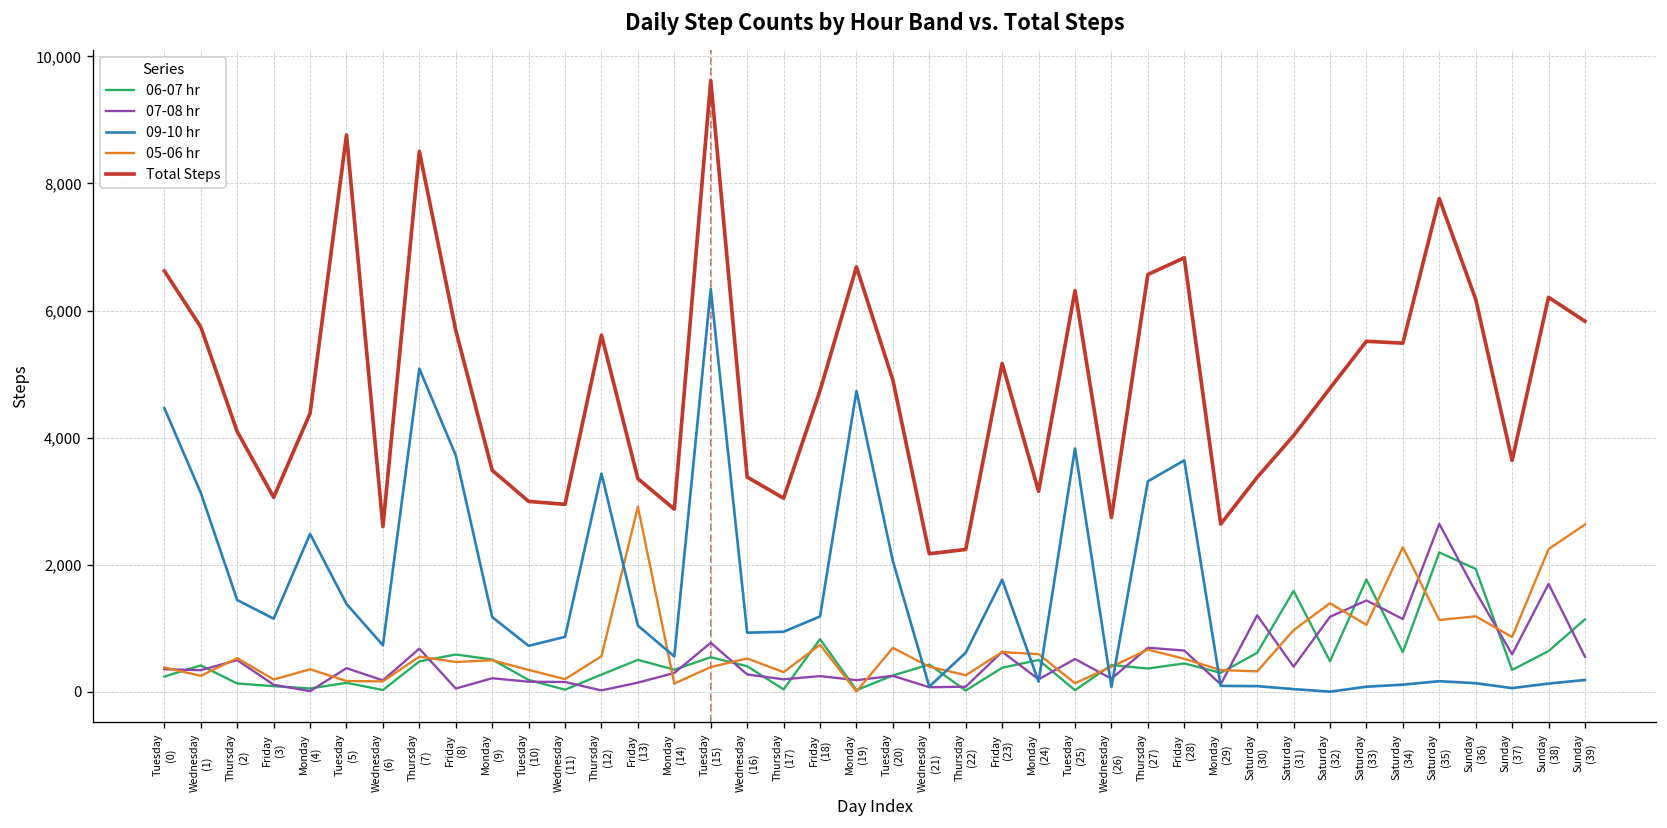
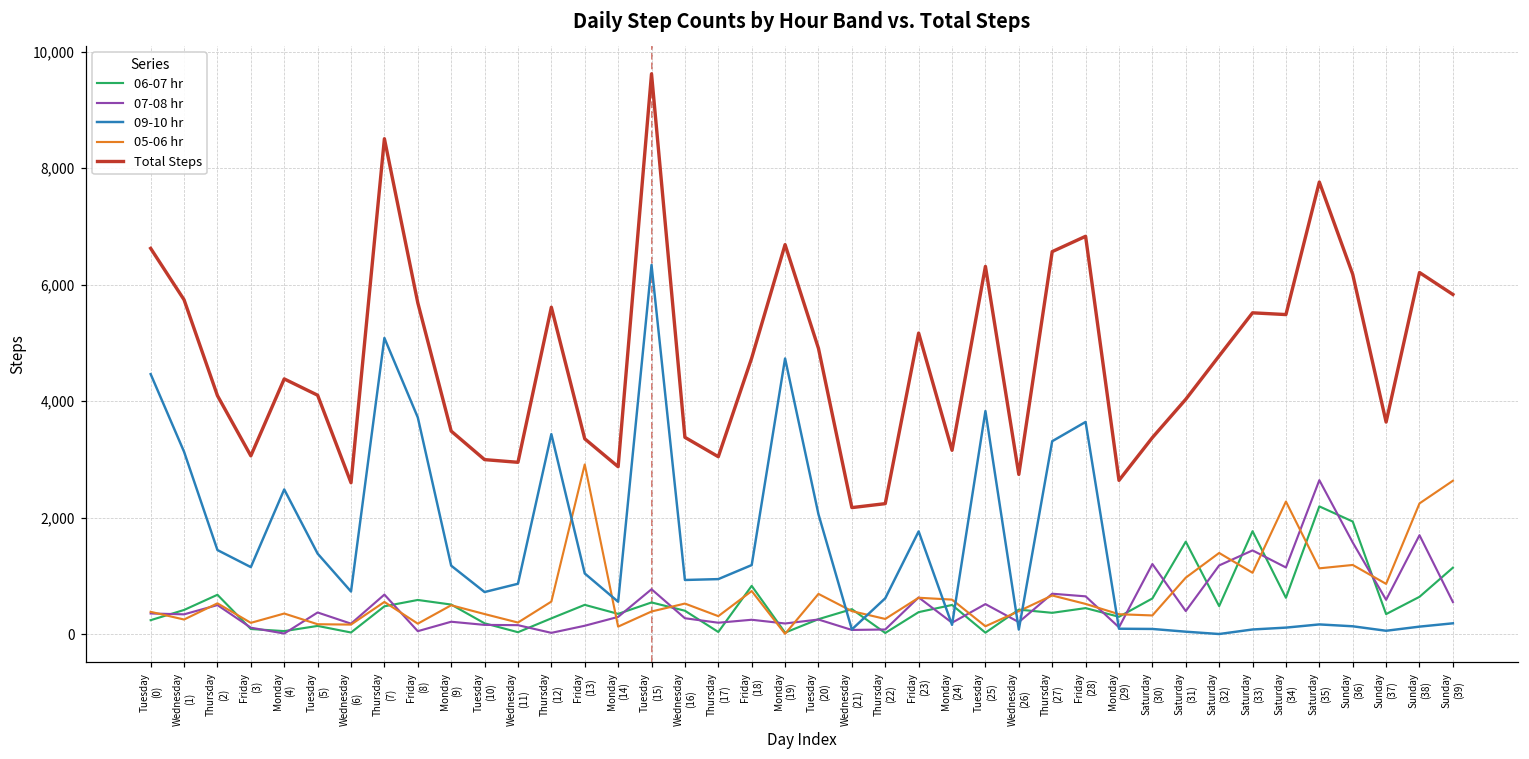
  {
    "06-07 hr": {
      "Tuesday (0)": "200",
      "Wednesday (1)": "400",
-     "Thursday (2)": "100",
+     "Thursday (2)": "700",
      "Wednesday (6)": "0",
      "Thursday (7)": "500",
      "Friday (8)": "600",
      "Wednesday (11)": "0",
      "Thursday (12)": "300",
      "Friday (13)": "500",
      "Monday (14)": "300",
      "Tuesday (15)": "500",
      "Wednesday (16)": "400",
      "Thursday (17)": "0",
      "Friday (18)": "800",
      "Thursday (22)": "0",
      "Friday (23)": "400",
      "Monday (24)": "500",
      "Tuesday (25)": "0",
      "Thursday (27)": "400",
      "Friday (28)": "400",
      "Saturday (30)": "600",
      "Saturday (31)": "1,600",
      "Saturday (32)": "500",
      "Saturday (33)": "1,800",
      "Saturday (34)": "600",
      "Saturday (35)": "2,200",
      "Sunday (36)": "1,900",
      "Sunday (37)": "300",
      "Sunday (38)": "600",
      "Sunday (39)": "1,100"
    },
    "07-08 hr": {
      "Wednesday (1)": "300",
      "Tuesday (5)": "400",
      "Thursday (7)": "700",
      "Friday (8)": "0",
      "Monday (9)": "200",
      "Thursday (12)": "0",
      "Friday (13)": "100",
      "Monday (14)": "300",
      "Tuesday (15)": "800",
      "Wednesday (16)": "300",
      "Thursday (17)": "200",
      "Friday (18)": "200",
      "Monday (19)": "200",
      "Thursday (22)": "100",
      "Tuesday (25)": "500",
      "Wednesday (26)": "200",
      "Friday (28)": "600",
      "Saturday (30)": "1,200",
      "Saturday (31)": "400",
      "Saturday (32)": "1,200",
      "Saturday (33)": "1,400",
      "Saturday (34)": "1,100",
      "Saturday (35)": "2,600",
      "Sunday (36)": "1,600",
      "Sunday (37)": "600",
      "Sunday (38)": "1,700",
      "Sunday (39)": "500"
    },
    "09-10 hr": {
      "Tuesday (0)": "4,500",
      "Wednesday (1)": "3,100",
      "Thursday (2)": "1,400",
      "Friday (3)": "1,100",
      "Monday (4)": "2,500",
      "Tuesday (5)": "1,400",
      "Wednesday (6)": "700",
      "Thursday (7)": "5,100",
      "Friday (8)": "3,700",
      "Monday (9)": "1,200",
      "Tuesday (10)": "700",
      "Wednesday (11)": "900",
      "Thursday (12)": "3,400",
      "Friday (13)": "1,000",
      "Monday (14)": "600",
      "Tuesday (15)": "6,300",
      "Wednesday (16)": "900",
      "Thursday (17)": "900",
      "Friday (18)": "1,200",
      "Monday (19)": "4,700",
      "Tuesday (20)": "2,100",
      "Thursday (22)": "600",
      "Friday (23)": "1,800",
      "Tuesday (25)": "3,800",
      "Wednesday (26)": "100",
      "Thursday (27)": "3,300",
      "Friday (28)": "3,600",
      "Saturday (30)": "100",
      "Saturday (31)": "0",
      "Saturday (32)": "0",
      "Saturday (33)": "100",
      "Saturday (34)": "100",
      "Saturday (35)": "200",
      "Sunday (36)": "100",
      "Sunday (37)": "100",
      "Sunday (38)": "100",
      "Sunday (39)": "200"
    },
    "05-06 hr": {
      "Wednesday (1)": "200",
      "Friday (3)": "200",
      "Monday (4)": "400",
      "Thursday (7)": "600",
-     "Friday (8)": "500",
+     "Friday (8)": "200",
      "Tuesday (10)": "300",
      "Thursday (12)": "600",
      "Friday (13)": "2,900",
      "Monday (14)": "100",
      "Tuesday (15)": "400",
      "Wednesday (16)": "500",
      "Thursday (17)": "300",
      "Friday (18)": "700",
      "Tuesday (20)": "700",
      "Thursday (22)": "300",
      "Monday (24)": "600",
      "Tuesday (25)": "100",
      "Friday (28)": "500",
      "Saturday (30)": "300",
      "Saturday (31)": "1,000",
      "Saturday (32)": "1,400",
      "Saturday (33)": "1,100",
      "Saturday (34)": "2,300",
      "Saturday (35)": "1,100",
      "Sunday (36)": "1,200",
      "Sunday (37)": "900",
      "Sunday (38)": "2,200",
      "Sunday (39)": "2,600"
    },
    "Total Steps": {
      "Tuesday (0)": "6,600",
      "Wednesday (1)": "5,700",
      "Thursday (2)": "4,100",
      "Friday (3)": "3,100",
      "Monday (4)": "4,400",
-     "Tuesday (5)": "8,800",
+     "Tuesday (5)": "4,100",
      "Wednesday (6)": "2,600",
      "Thursday (7)": "8,500",
      "Friday (8)": "5,700",
      "Monday (9)": "3,500",
      "Tuesday (10)": "3,000",
      "Wednesday (11)": "2,900",
      "Thursday (12)": "5,600",
      "Friday (13)": "3,400",
      "Monday (14)": "2,900",
      "Tuesday (15)": "9,600",
      "Wednesday (16)": "3,400",
      "Thursday (17)": "3,000",
      "Friday (18)": "4,700",
      "Monday (19)": "6,700",
      "Tuesday (20)": "4,900",
      "Wednesday (21)": "2,200",
      "Thursday (22)": "2,200",
      "Friday (23)": "5,200",
      "Monday (24)": "3,200",
      "Tuesday (25)": "6,300",
      "Wednesday (26)": "2,700",
      "Thursday (27)": "6,600",
      "Friday (28)": "6,800",
      "Monday (29)": "2,600",
      "Saturday (30)": "3,400",
      "Saturday (31)": "4,000",
      "Saturday (32)": "4,800",
      "Saturday (33)": "5,500",
      "Saturday (34)": "5,500",
      "Saturday (35)": "7,800",
      "Sunday (36)": "6,200",
      "Sunday (37)": "3,600",
      "Sunday (38)": "6,200",
      "Sunday (39)": "5,800"
    }
  }
